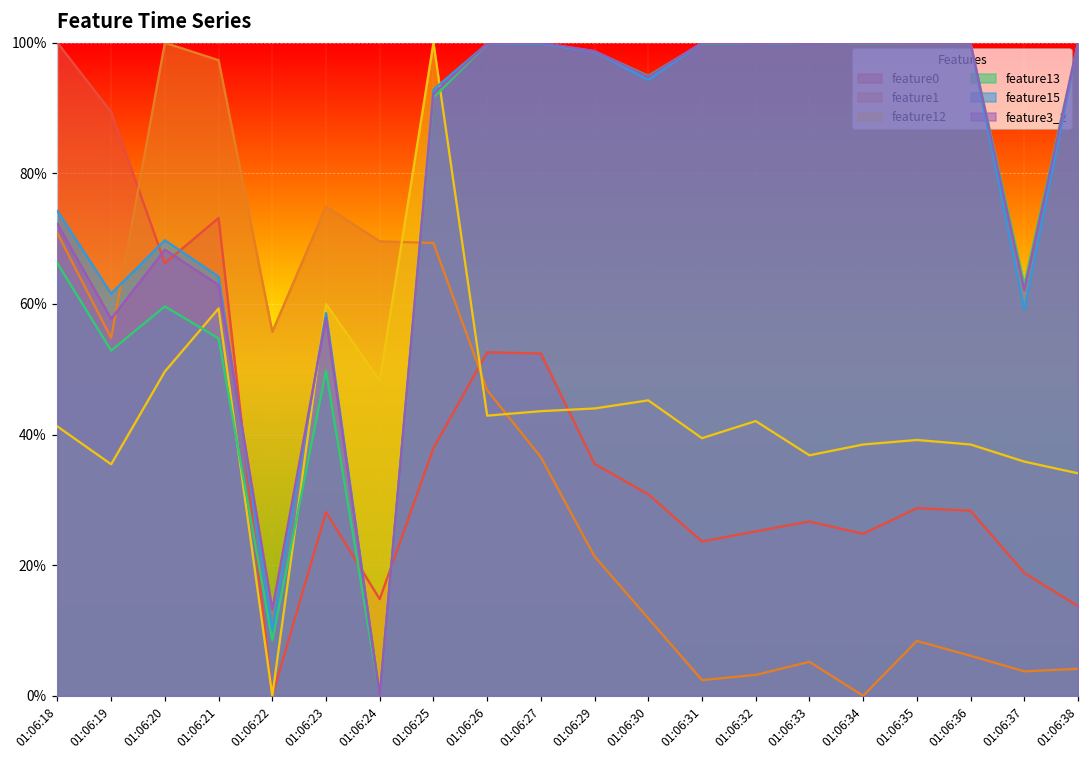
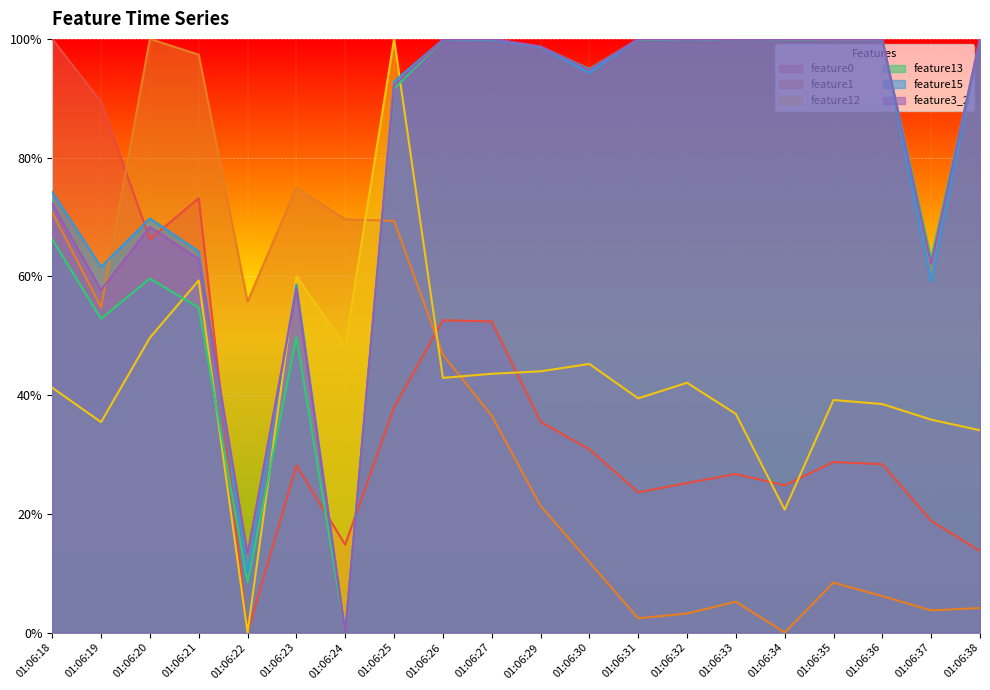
  {
    "feature12": {
      "01:06:18": "41%",
      "01:06:19": "35%",
      "01:06:20": "50%",
      "01:06:21": "59%",
      "01:06:23": "60%",
      "01:06:24": "48%",
      "01:06:25": "100%",
      "01:06:26": "43%",
      "01:06:27": "44%",
      "01:06:29": "44%",
      "01:06:30": "45%",
      "01:06:31": "39%",
      "01:06:32": "42%",
      "01:06:33": "37%",
-     "01:06:34": "38%",
+     "01:06:34": "21%",
      "01:06:35": "39%",
      "01:06:36": "38%",
      "01:06:37": "36%",
      "01:06:38": "34%"
    },
    "feature13": {
      "01:06:18": "66%",
      "01:06:19": "53%",
      "01:06:20": "60%",
      "01:06:21": "55%",
      "01:06:22": "9%",
      "01:06:23": "50%",
      "01:06:25": "92%",
      "01:06:37": "63%"
    },
    "feature15": {
      "01:06:18": "74%",
      "01:06:19": "62%",
      "01:06:20": "70%",
      "01:06:21": "64%",
      "01:06:22": "10%",
      "01:06:23": "59%",
      "01:06:25": "93%",
      "01:06:30": "94%",
      "01:06:37": "59%"
    },
    "feature3_2": {
      "01:06:18": "72%",
      "01:06:19": "58%",
      "01:06:20": "68%",
      "01:06:21": "63%",
      "01:06:22": "13%",
      "01:06:23": "58%",
      "01:06:25": "92%",
      "01:06:37": "62%"
    }
  }
